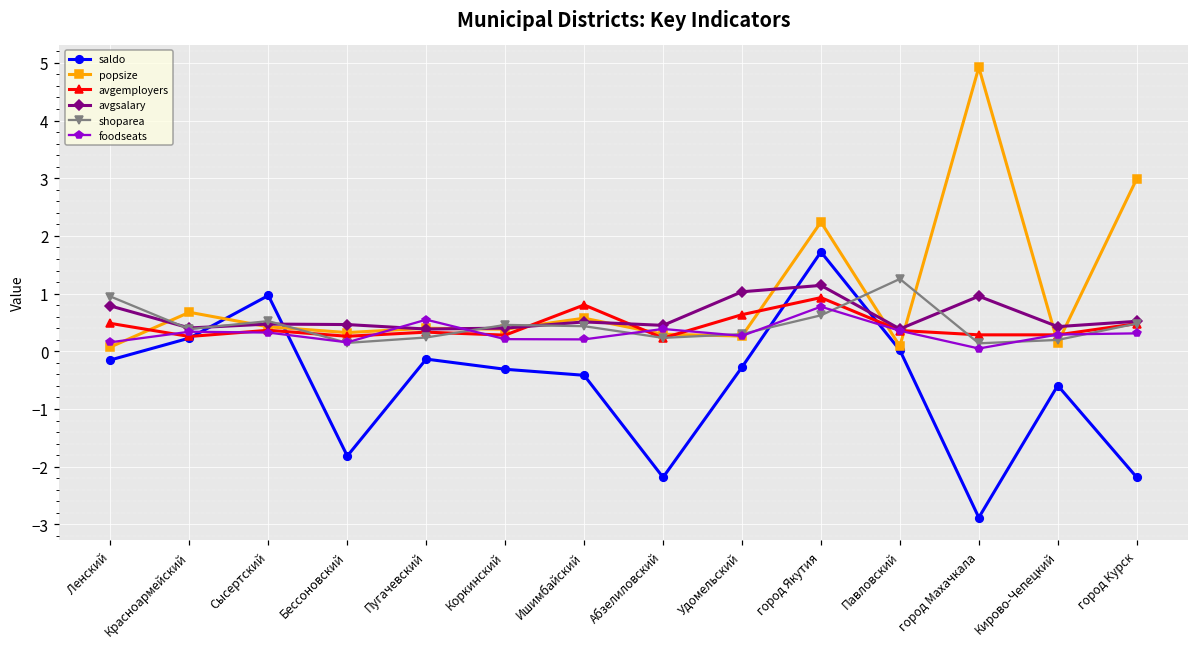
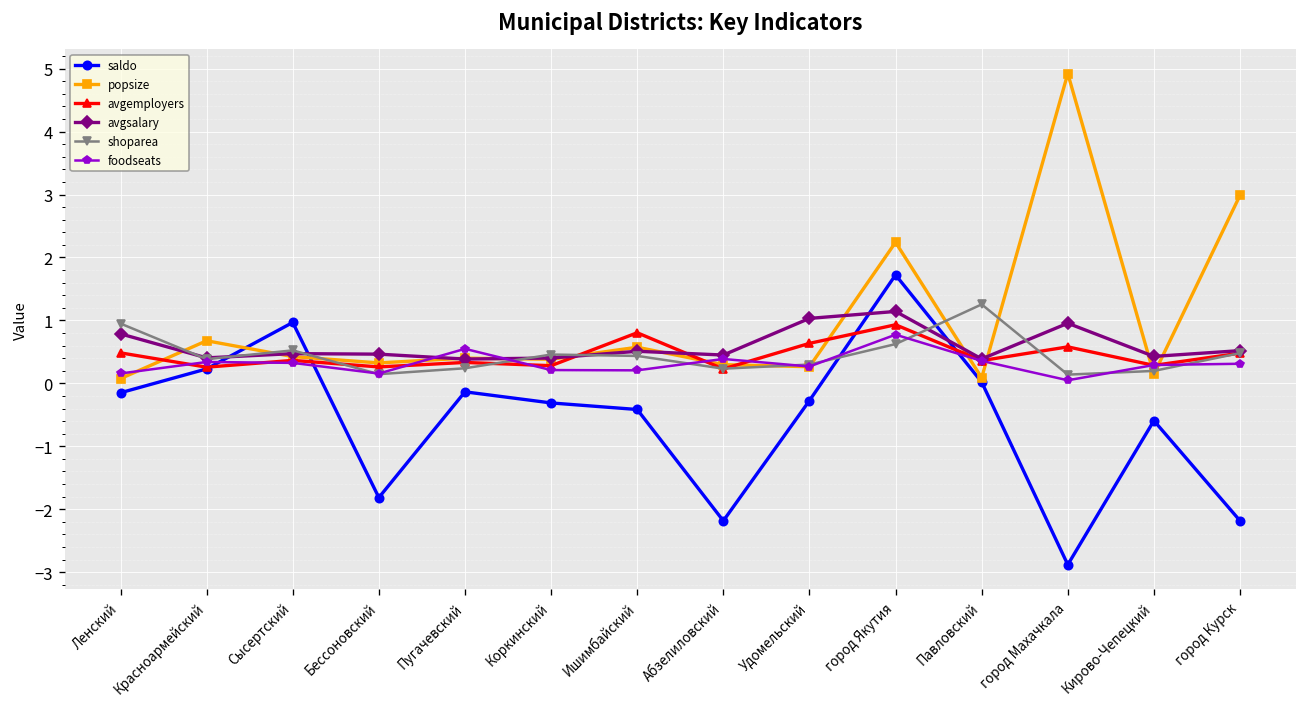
  {
    "saldo": {
      "Ленский": -0.1,
      "Сысертский": 1.0,
      "Бессоновский": -1.8,
      "Пугачевский": -0.1,
      "Коркинский": -0.3,
      "Ишимбайский": -0.4,
      "Абзелиловский": -2.2,
      "Удомельский": -0.3,
      "город Якутия": 1.7,
      "Павловский": 0.0,
      "город Махачкала": -2.9,
      "Кирово-Чепецкий": -0.6,
      "город Курск": -2.2
    },
    "popsize": {
      "Ленский": 0.1,
      "Красноармейский": 0.7,
      "Бессоновский": 0.3,
      "Ишимбайский": 0.6,
      "Абзелиловский": 0.3,
      "город Якутия": 2.2,
      "Павловский": 0.1,
      "город Махачкала": 4.9,
      "Кирово-Чепецкий": 0.1,
      "город Курск": 3.0
    },
    "avgemployers": {
      "Ленский": 0.5,
      "Бессоновский": 0.3,
      "Пугачевский": 0.3,
      "Коркинский": 0.3,
      "Ишимбайский": 0.8,
      "Удомельский": 0.6,
      "город Якутия": 0.9,
-     "город Махачкала": 0.3
+     "город Махачкала": 0.6
    },
    "avgsalary": {
      "Ленский": 0.8,
      "Бессоновский": 0.5,
      "Ишимбайский": 0.5,
      "Абзелиловский": 0.4,
      "Удомельский": 1.0,
      "город Якутия": 1.1,
      "город Махачкала": 1.0,
      "Кирово-Чепецкий": 0.4
    },
    "shoparea": {
      "Ленский": 0.9,
      "Сысертский": 0.5,
      "Пугачевский": 0.2,
      "Коркинский": 0.5,
      "Ишимбайский": 0.4,
      "город Якутия": 0.6,
      "Павловский": 1.3,
      "город Махачкала": 0.1,
      "Кирово-Чепецкий": 0.2
    },
    "foodseats": {
      "Ленский": 0.2,
      "Пугачевский": 0.5,
      "Коркинский": 0.2,
      "Ишимбайский": 0.2,
      "Абзелиловский": 0.4,
      "город Якутия": 0.8,
      "город Махачкала": 0.0,
      "город Курск": 0.3
    }
  }
